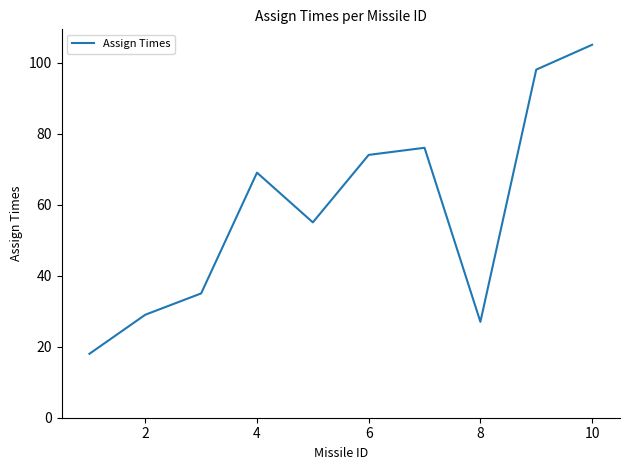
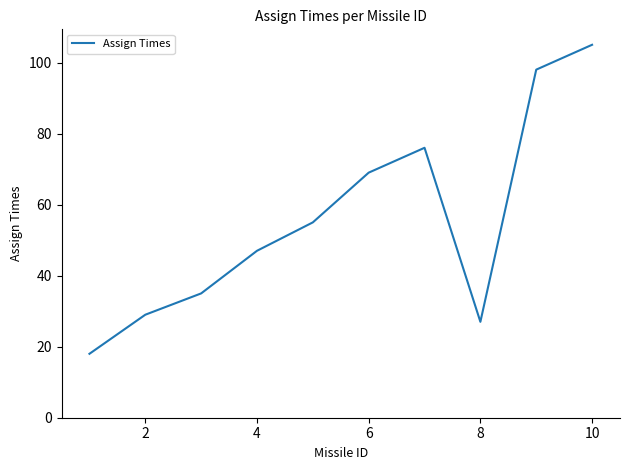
  {
    "2": 29,
-   "4": 69,
-   "6": 74,
+   "4": 47,
+   "6": 69,
    "8": 27,
    "10": 105
  }
